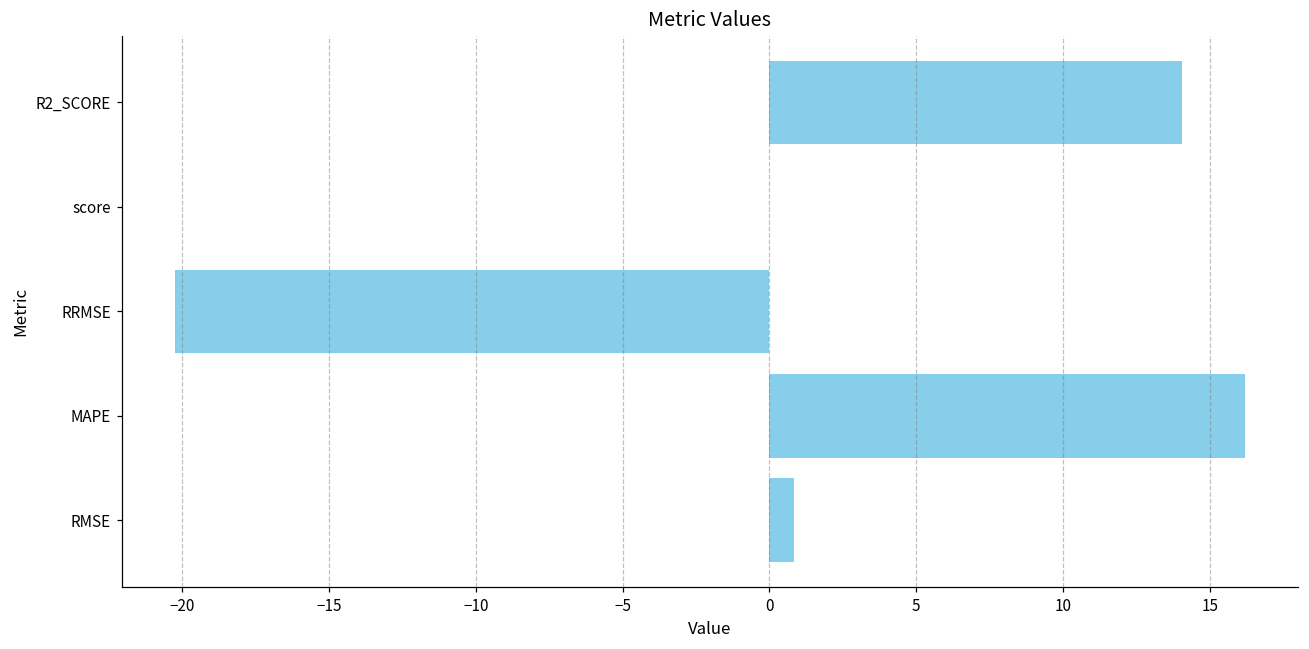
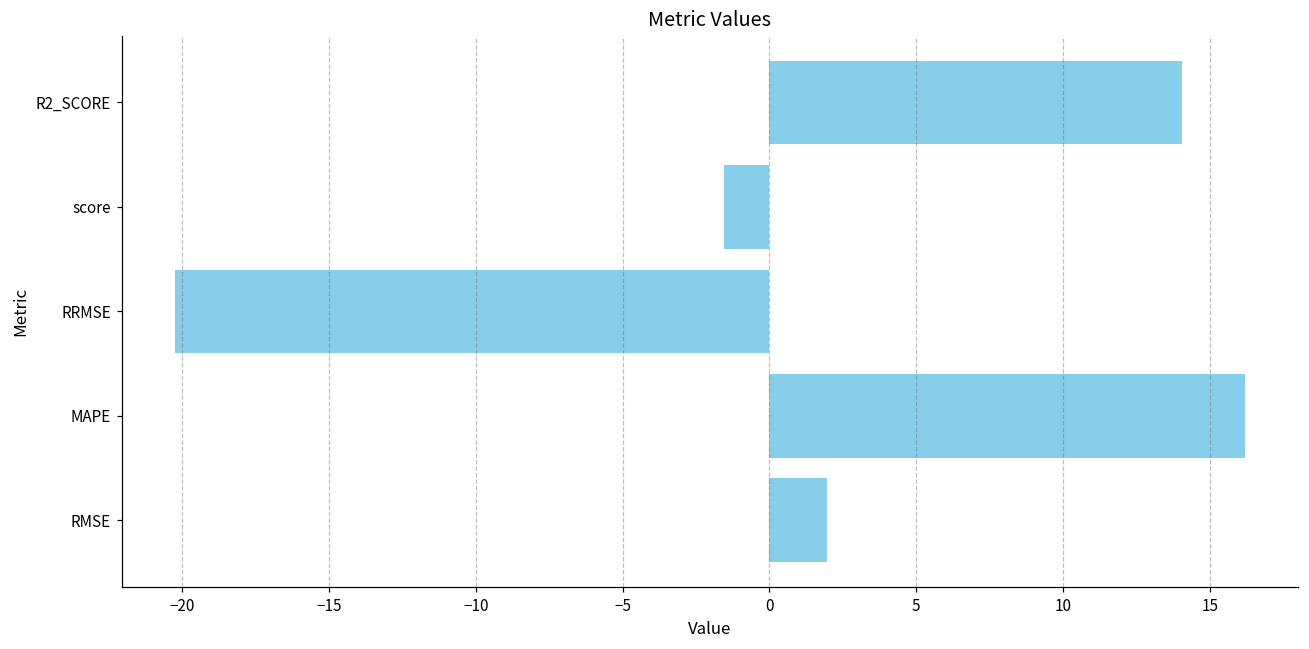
  {
    "R2_SCORE": 14.1,
-   "score": 0.0,
+   "score": -1.6,
    "RRMSE": -20.2,
    "MAPE": 16.2,
-   "RMSE": 0.8
+   "RMSE": 2.0
  }
